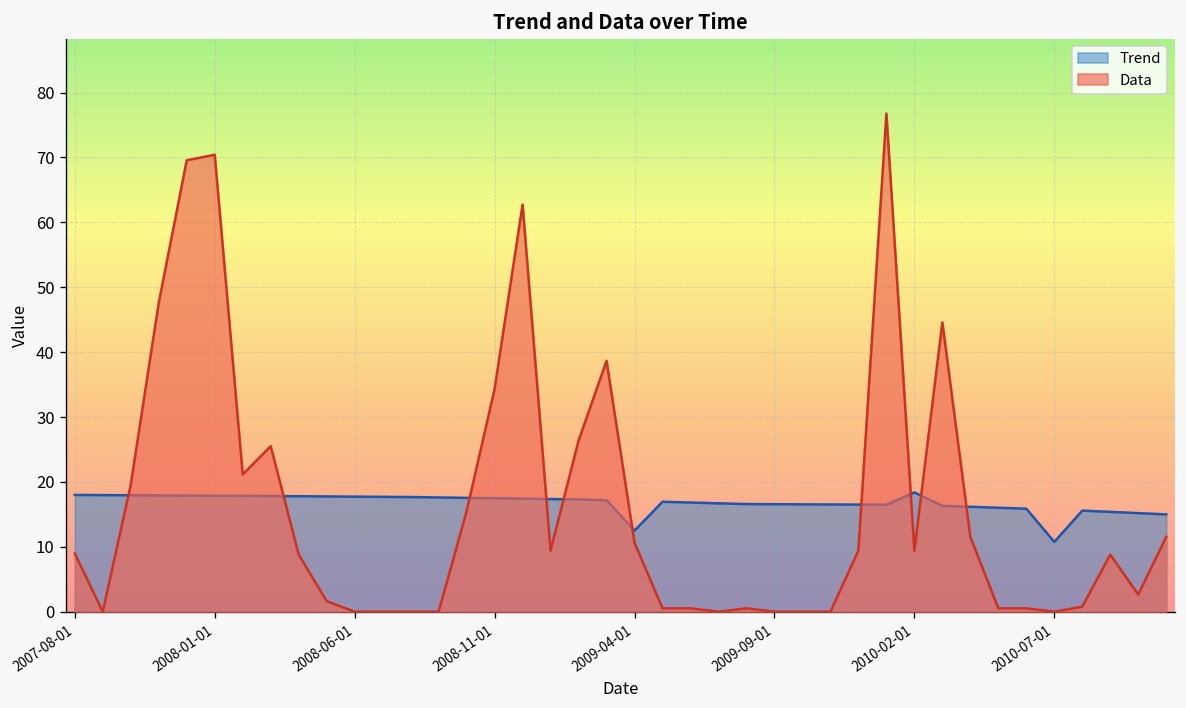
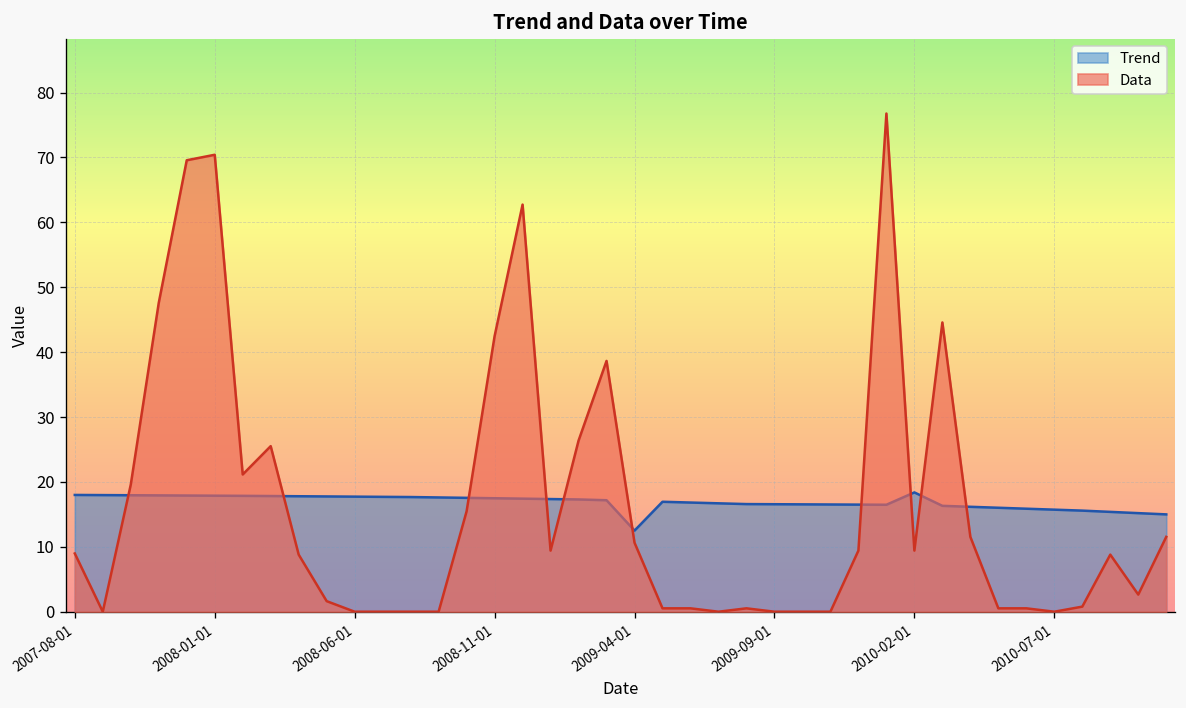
  {
    "Trend": {
      "2007-08-01": 18,
      "2008-01-01": 18,
      "2008-06-01": 18,
      "2008-11-01": 17,
      "2009-04-01": 13,
      "2009-09-01": 17,
      "2010-02-01": 18,
-     "2010-07-01": 11
+     "2010-07-01": 16
    },
    "Data": {
      "2007-08-01": 9,
      "2008-01-01": 70,
      "2008-06-01": 0,
-     "2008-11-01": 34,
+     "2008-11-01": 42,
      "2009-04-01": 11,
      "2009-09-01": 0,
      "2010-02-01": 9,
      "2010-07-01": 0
    }
  }
